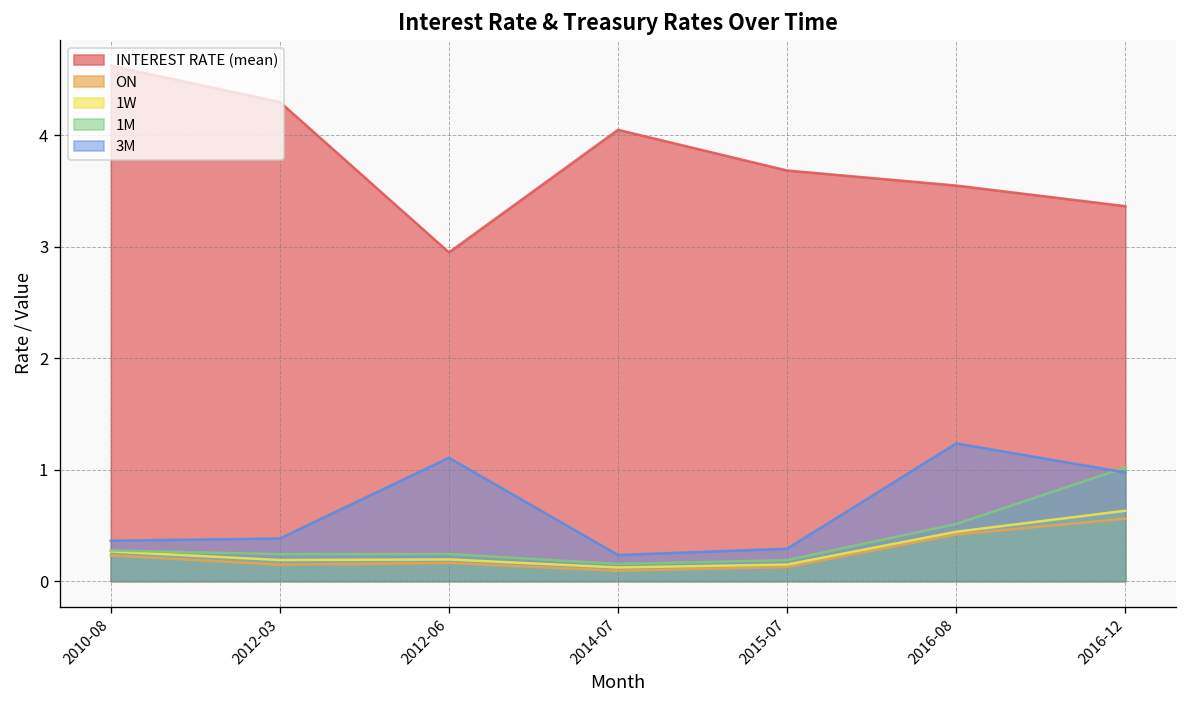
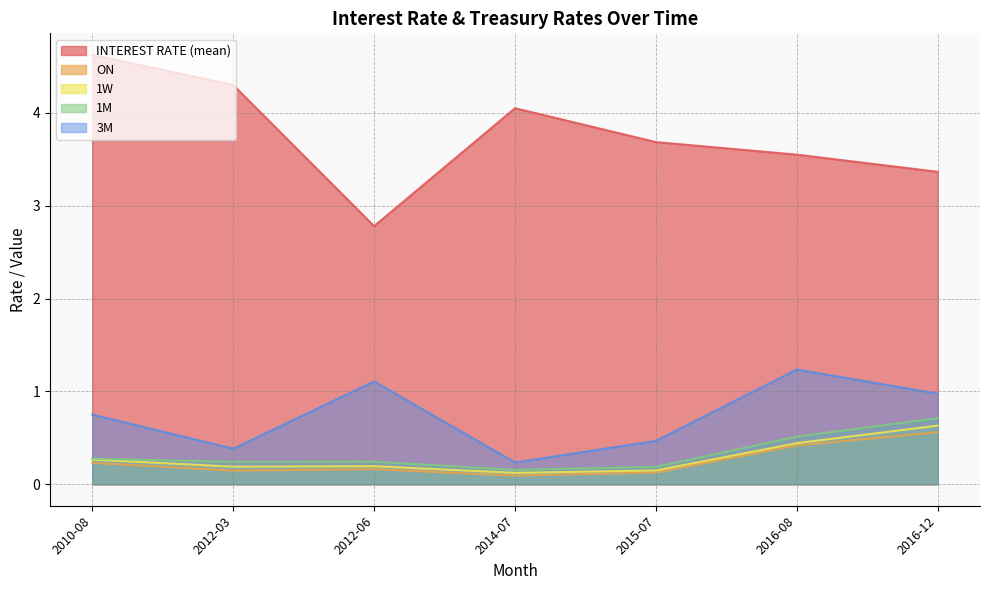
  {
    "INTEREST RATE (mean)": {
-     "2012-06": 3.0,
+     "2012-06": 2.8,
      "2014-07": 4.1,
      "2015-07": 3.7,
      "2016-08": 3.6,
      "2016-12": 3.4
    },
    "ON": {
      "2010-08": 0.2,
      "2012-03": 0.1,
      "2012-06": 0.2,
      "2014-07": 0.1,
      "2016-12": 0.6
    },
    "1W": {
      "2012-03": 0.2,
      "2012-06": 0.2,
      "2014-07": 0.1,
      "2016-12": 0.6
    },
    "1M": {
      "2012-03": 0.2,
      "2012-06": 0.2,
      "2014-07": 0.2,
      "2015-07": 0.2,
      "2016-08": 0.5,
-     "2016-12": 1.0
+     "2016-12": 0.7
    },
    "3M": {
-     "2010-08": 0.4,
+     "2010-08": 0.8,
      "2012-03": 0.4,
      "2012-06": 1.1,
      "2014-07": 0.2,
-     "2015-07": 0.3,
+     "2015-07": 0.5,
      "2016-08": 1.2,
      "2016-12": 1.0
    }
  }
